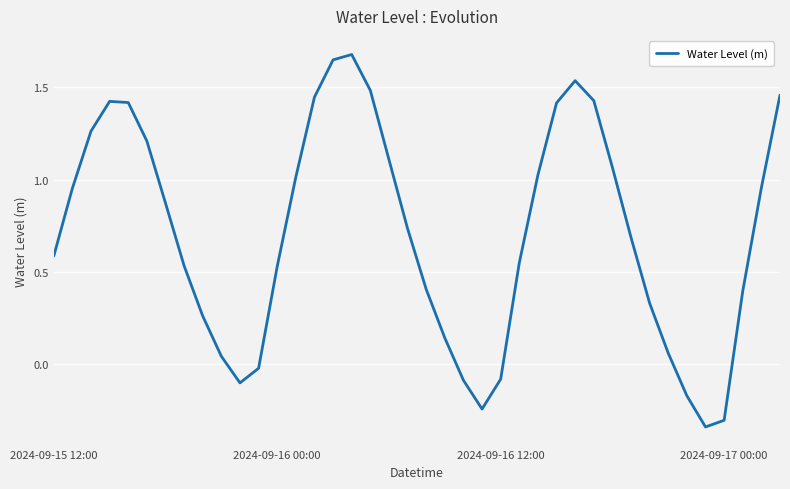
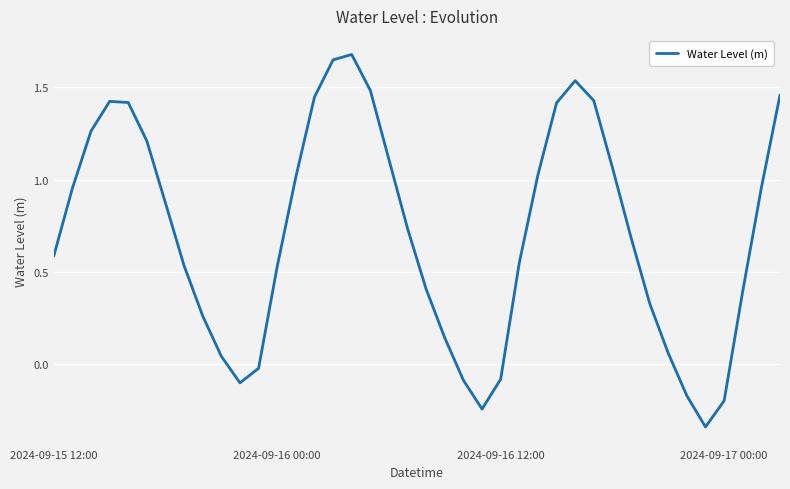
  {
    "2024-09-15 12:00": 0.59,
    "2024-09-16 00:00": 0.53,
    "2024-09-16 12:00": -0.08,
-   "2024-09-17 00:00": -0.30
+   "2024-09-17 00:00": -0.20
  }
